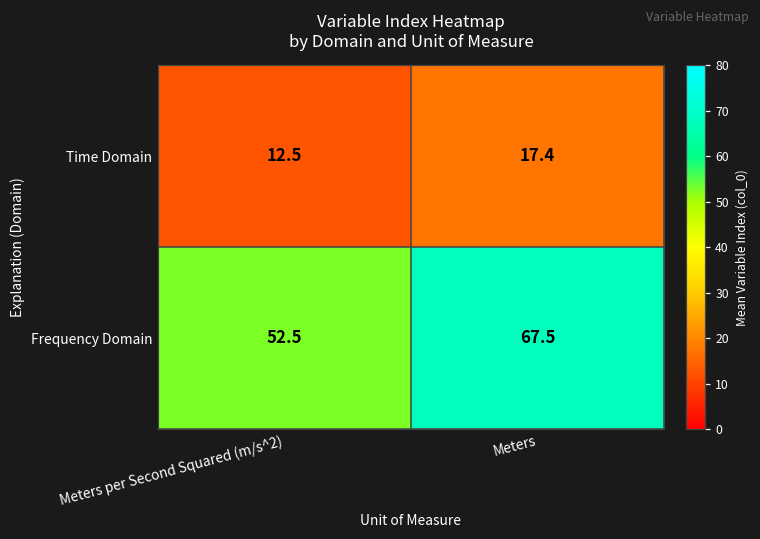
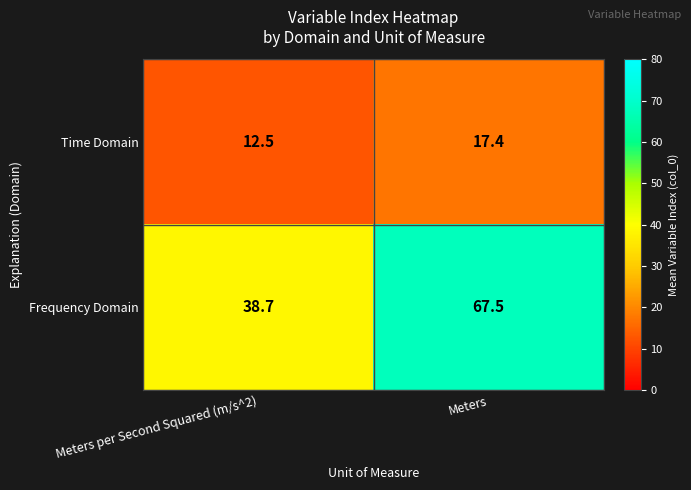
  {
    "Time Domain": {
      "Meters per Second Squared (m/s^2)": 12.5,
      "Meters": 17.4
    },
    "Frequency Domain": {
-     "Meters per Second Squared (m/s^2)": 52.5,
+     "Meters per Second Squared (m/s^2)": 38.7,
      "Meters": 67.5
    }
  }
